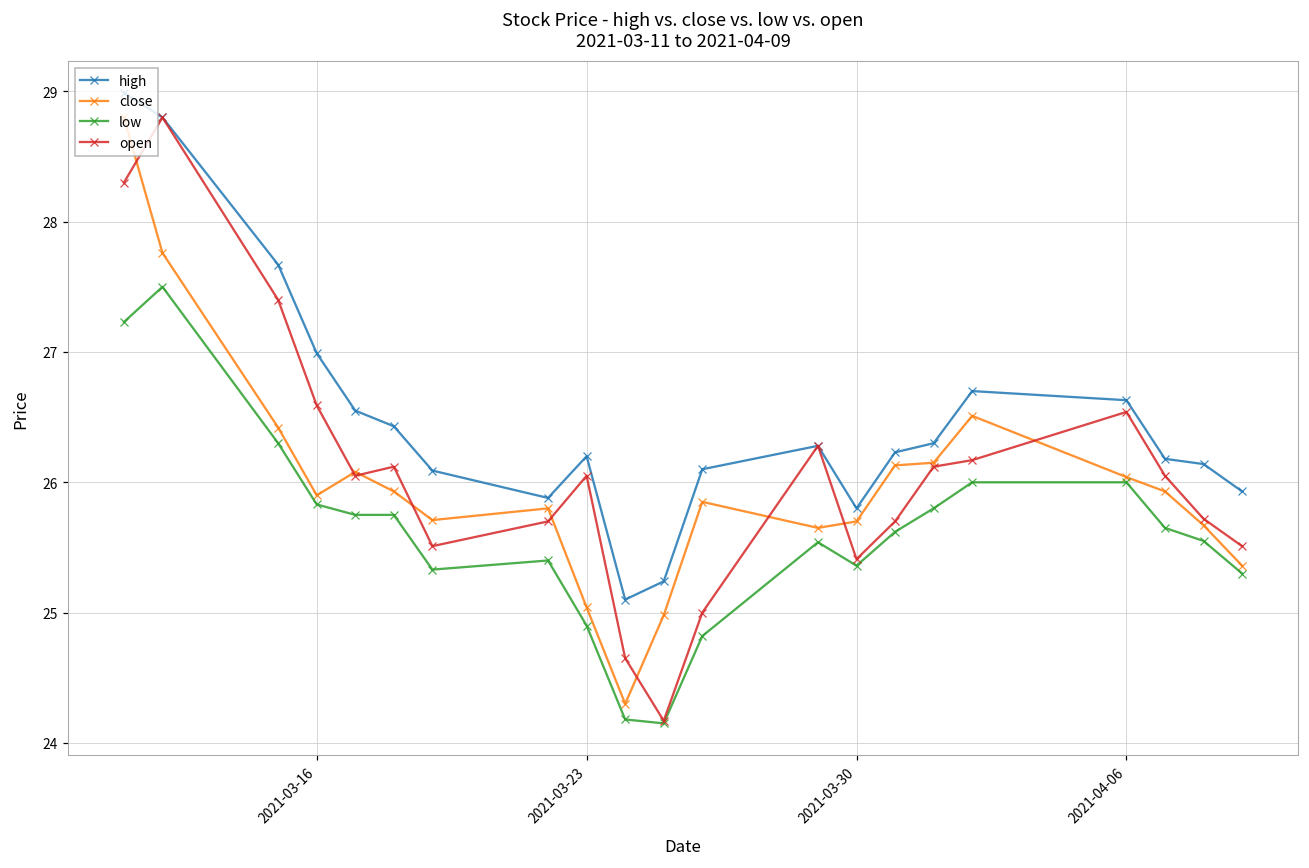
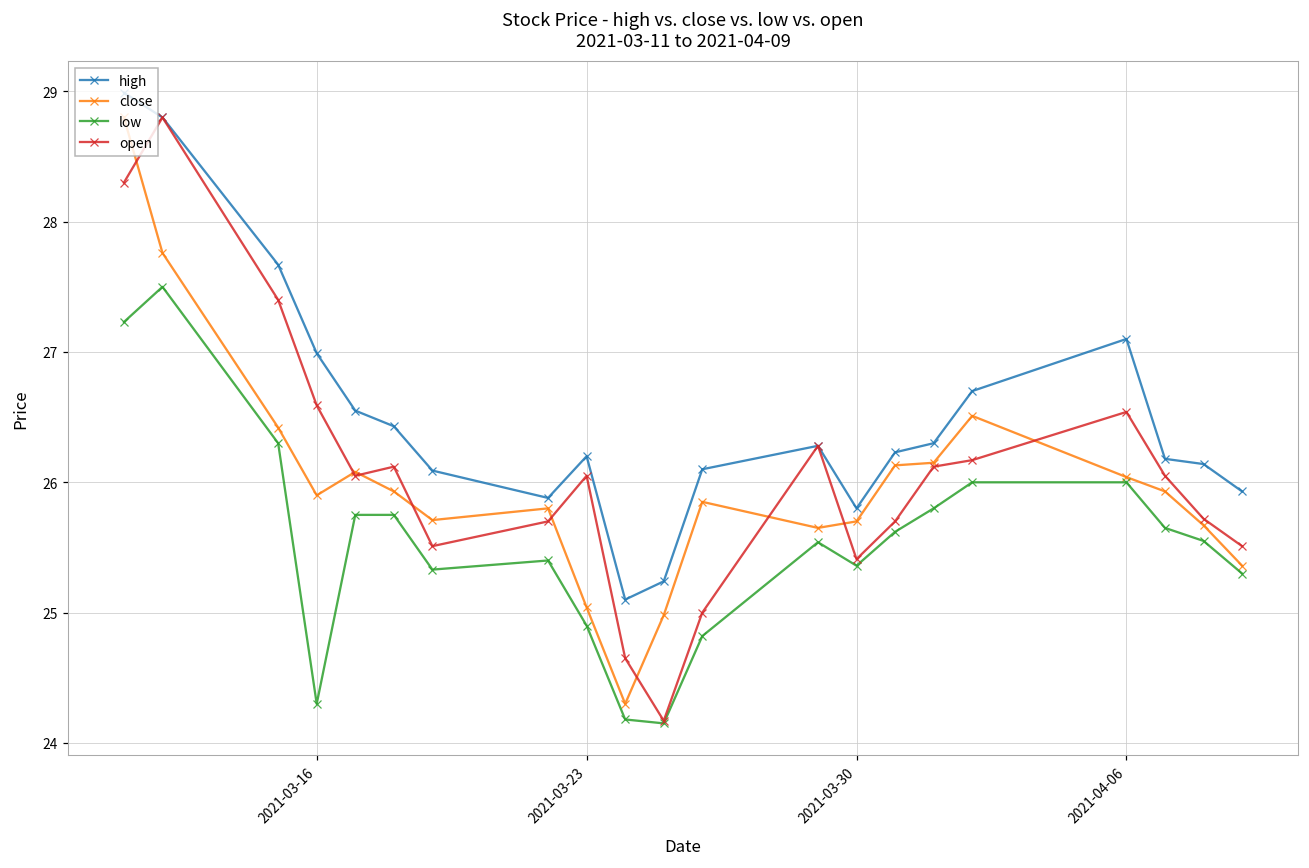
  {
    "high": {
      "2021-03-16": 26.99,
      "2021-03-23": 26.20,
      "2021-03-30": 25.80,
-     "2021-04-06": 26.63
+     "2021-04-06": 27.10
    },
    "close": {
      "2021-03-16": 25.90,
      "2021-03-23": 25.04,
      "2021-03-30": 25.70,
      "2021-04-06": 26.04
    },
    "low": {
-     "2021-03-16": 25.83,
+     "2021-03-16": 24.30,
      "2021-03-23": 24.90,
      "2021-03-30": 25.36,
      "2021-04-06": 26.00
    },
    "open": {
      "2021-03-16": 26.59,
      "2021-03-23": 26.05,
      "2021-03-30": 25.41,
      "2021-04-06": 26.54
    }
  }
